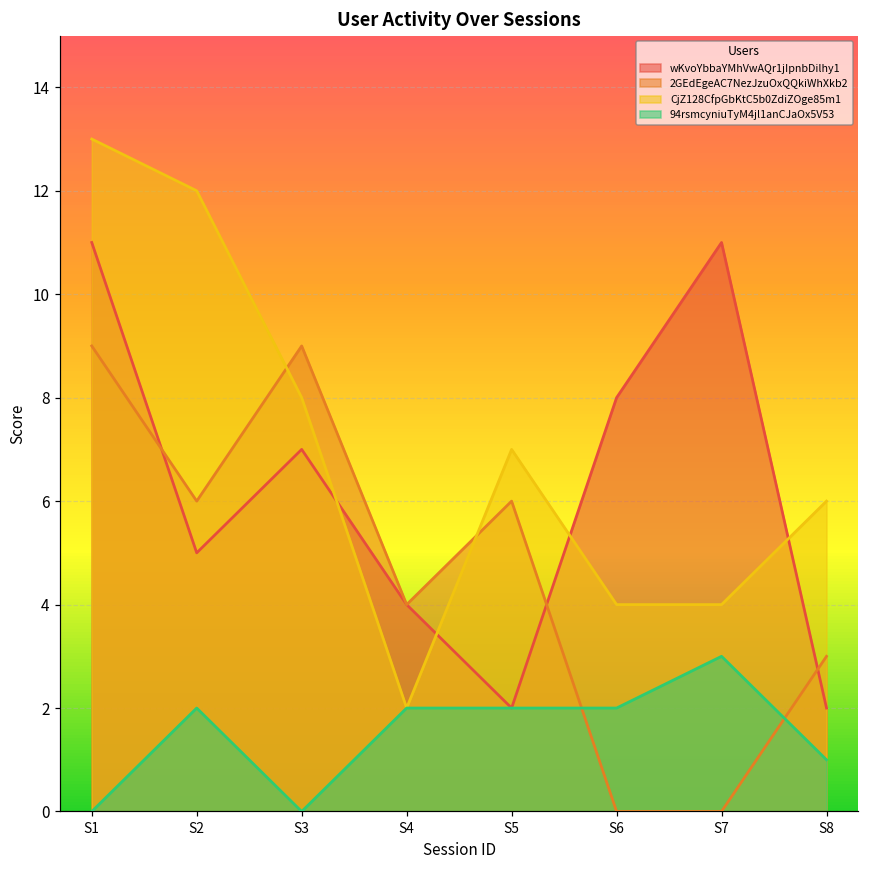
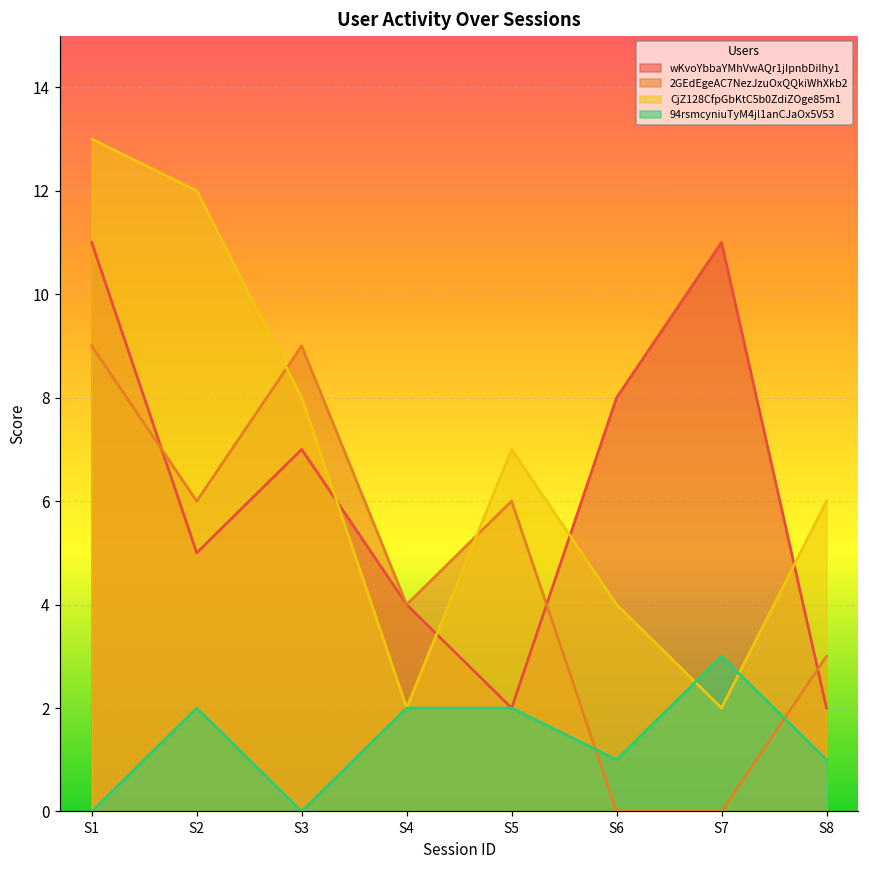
  {
    "CjZ128CfpGbKtC5b0ZdiZOge85m1": {
      "S1": 13,
      "S2": 12,
      "S3": 8,
      "S5": 7,
      "S6": 4,
-     "S7": 4,
+     "S7": 2,
      "S8": 6
    },
    "94rsmcyniuTyM4jl1anCJaOx5V53": {
      "S1": 0,
      "S2": 2,
      "S3": 0,
-     "S6": 2,
+     "S6": 1,
      "S7": 3,
      "S8": 1
    }
  }
